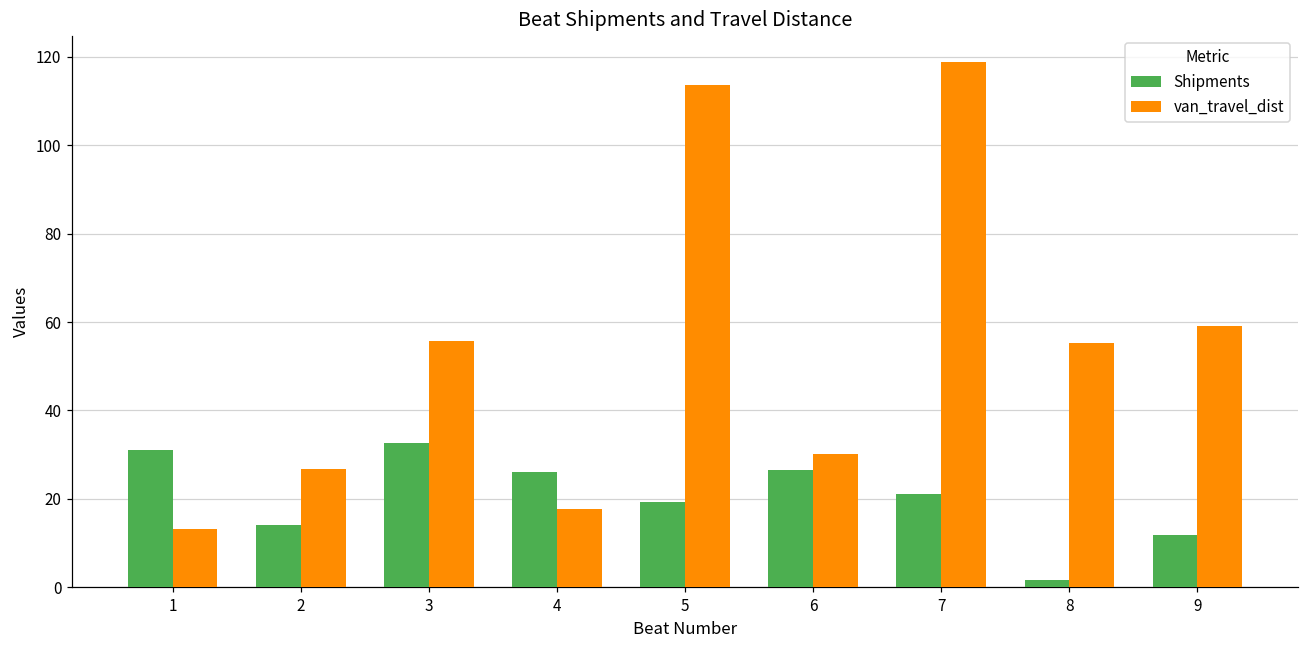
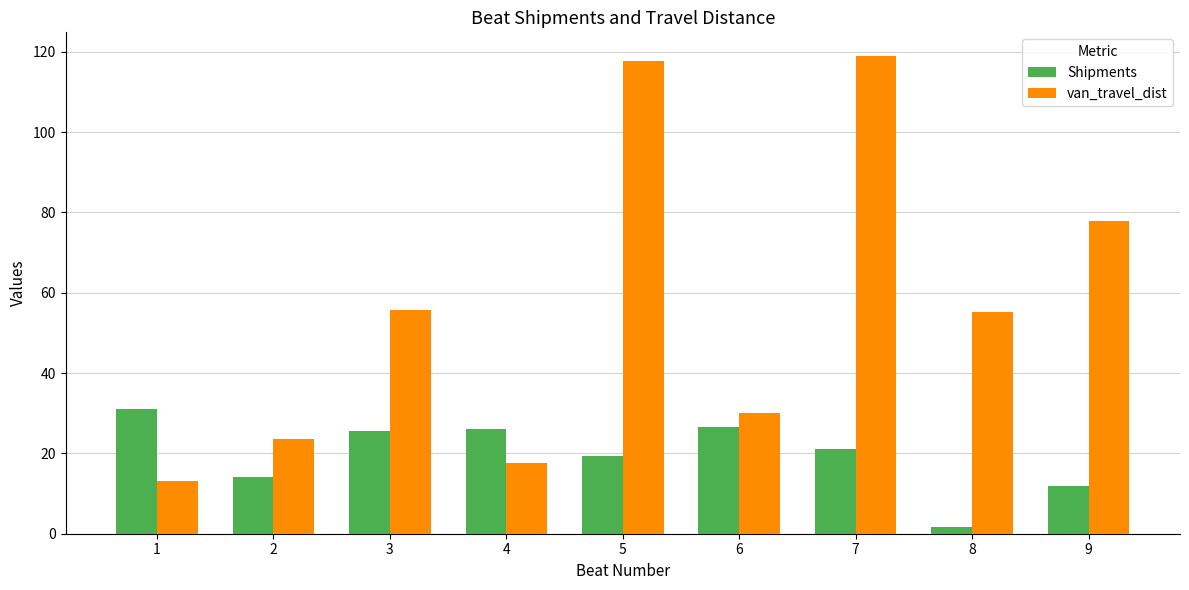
  {
    "Shipments": {
      "1": 31,
      "2": 14,
-     "3": 33,
+     "3": 26,
      "4": 26,
      "5": 19,
      "6": 27,
      "7": 21,
      "8": 2,
      "9": 12
    },
    "van_travel_dist": {
      "1": 13,
-     "2": 27,
+     "2": 24,
      "3": 56,
      "4": 18,
-     "5": 114,
+     "5": 118,
      "6": 30,
      "7": 119,
      "8": 55,
-     "9": 59
+     "9": 78
    }
  }
